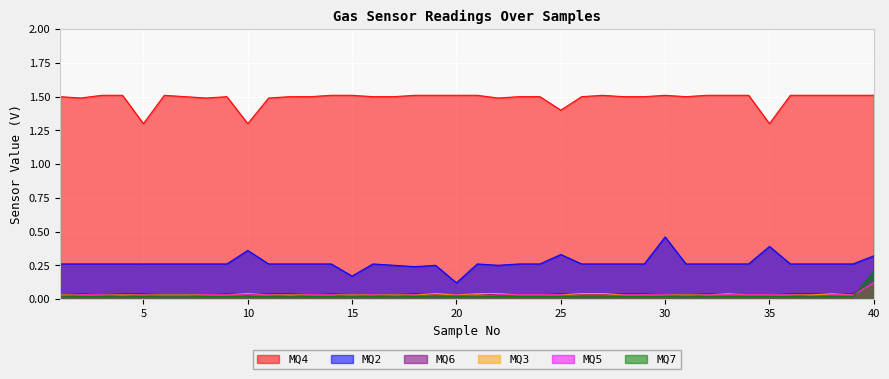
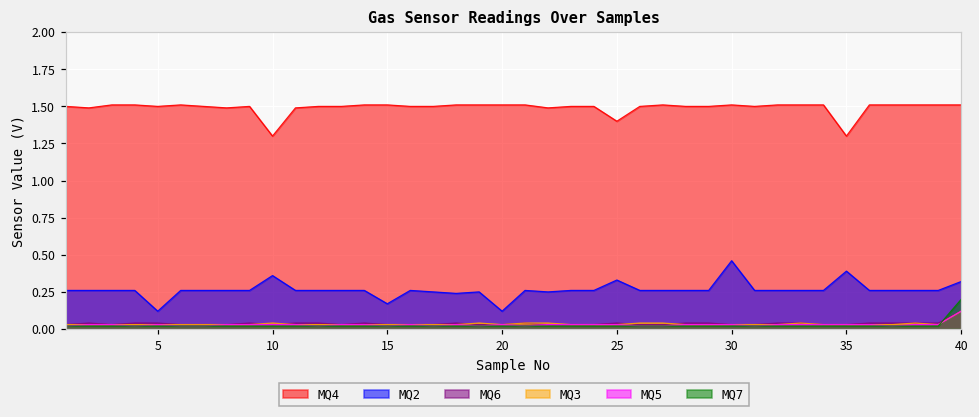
  {
    "MQ4": {
-     "5": 1.3,
+     "5": 1.5,
      "10": 1.3,
      "15": 1.5,
      "20": 1.5,
      "25": 1.4,
      "30": 1.5,
      "35": 1.3,
      "40": 1.5
    },
    "MQ2": {
-     "5": 0.26,
+     "5": 0.12,
      "10": 0.36,
      "15": 0.17,
      "20": 0.12,
      "25": 0.33,
      "30": 0.46,
      "35": 0.39,
      "40": 0.32
    },
    "MQ7": {
      "40": 0.20
    }
  }
